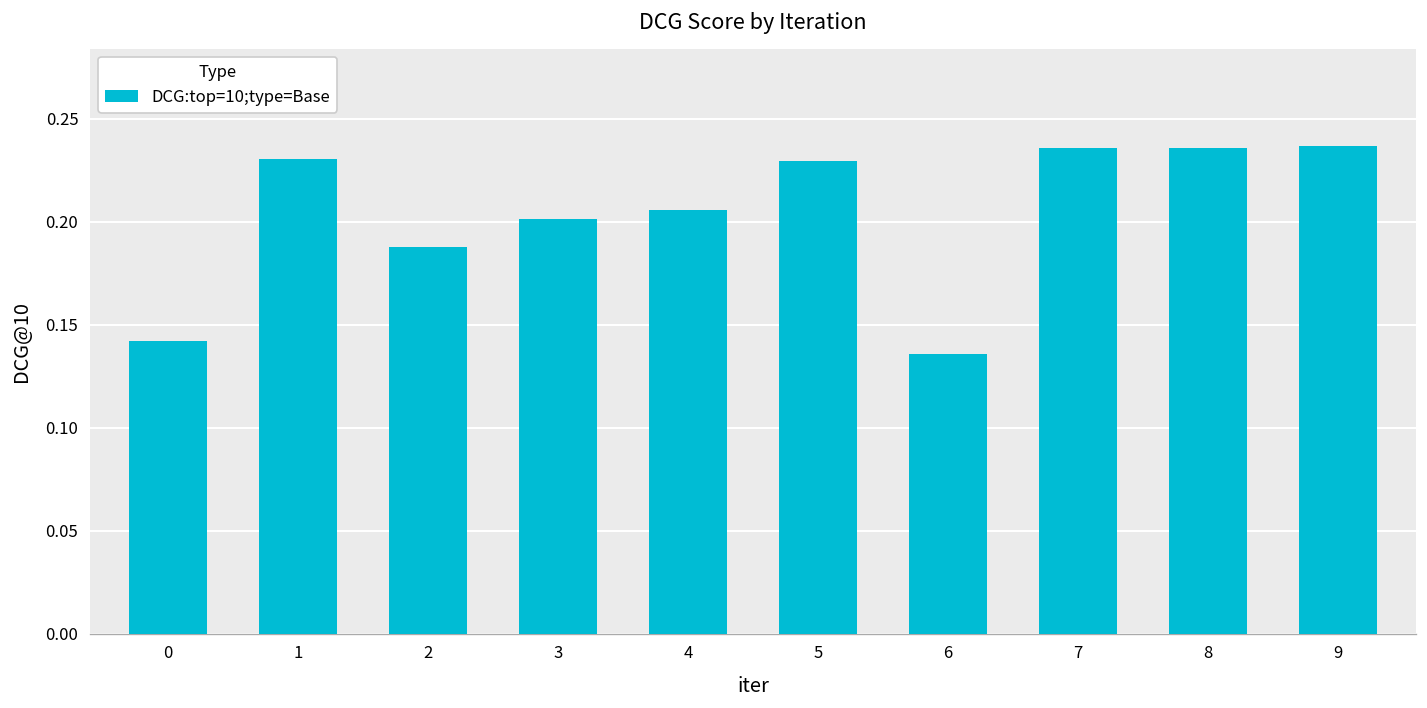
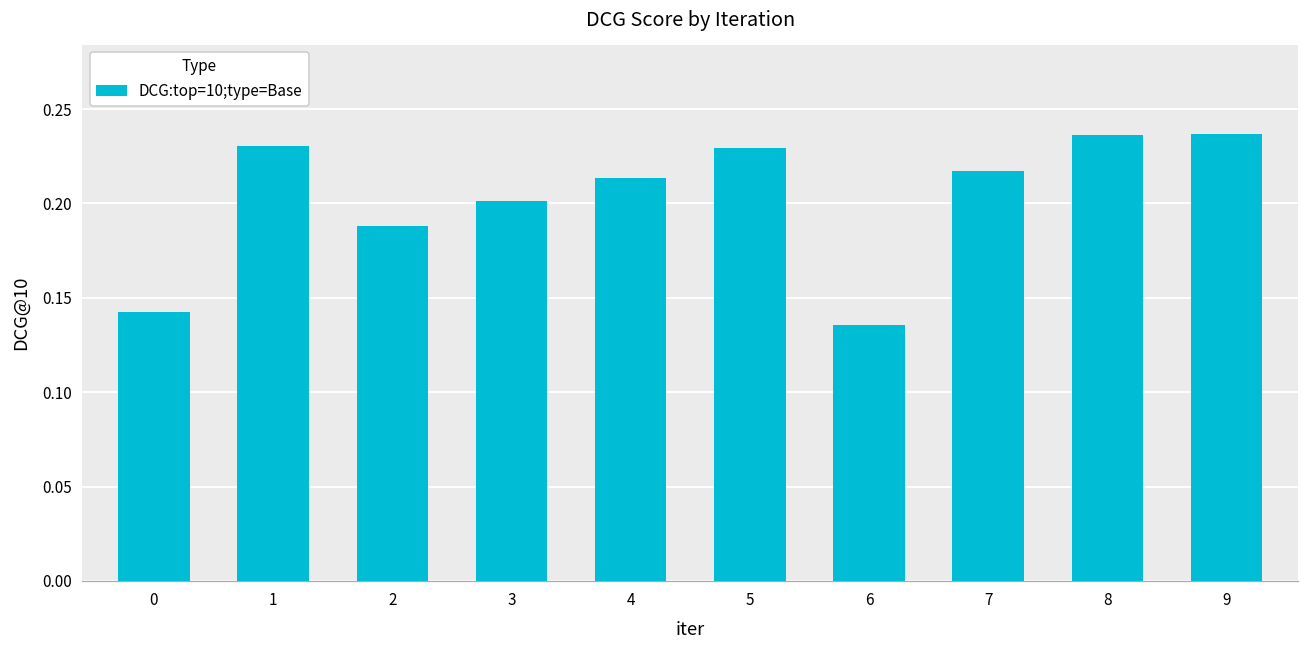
  {
    "0": 0.142,
    "1": 0.231,
    "2": 0.188,
    "3": 0.201,
-   "4": 0.206,
+   "4": 0.214,
    "5": 0.229,
    "6": 0.136,
-   "7": 0.236,
+   "7": 0.217,
    "8": 0.236,
    "9": 0.237
  }
